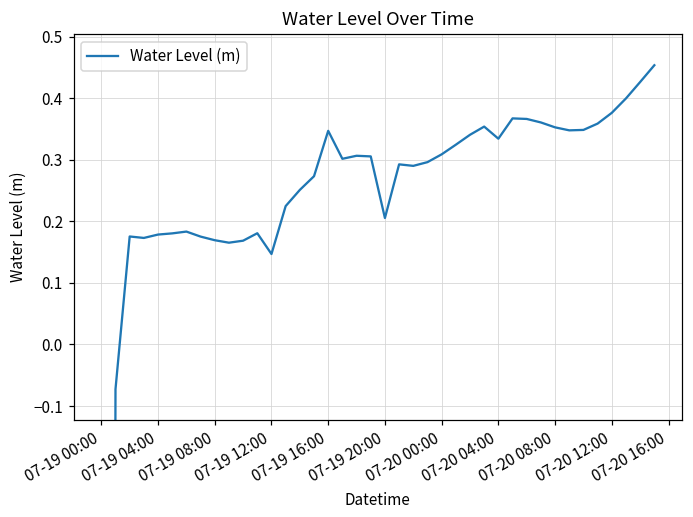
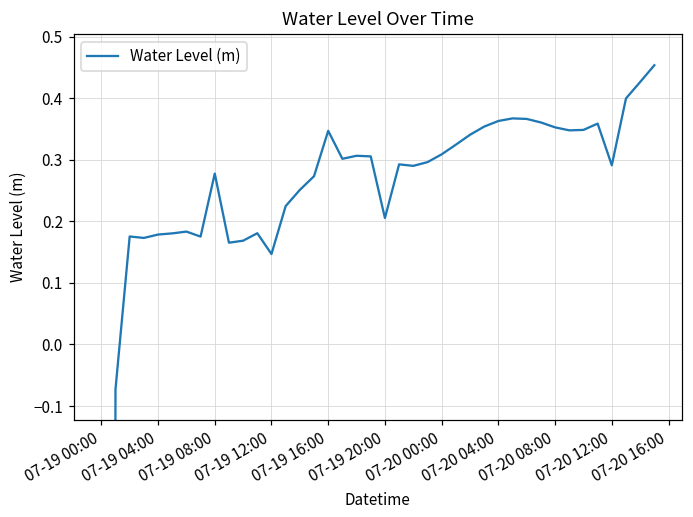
  {
    "07-19 04:00": 0.18,
-   "07-19 08:00": 0.17,
+   "07-19 08:00": 0.28,
    "07-19 12:00": 0.15,
    "07-19 16:00": 0.35,
    "07-19 20:00": 0.21,
    "07-20 00:00": 0.31,
-   "07-20 04:00": 0.33,
+   "07-20 04:00": 0.36,
    "07-20 08:00": 0.35,
-   "07-20 12:00": 0.38
+   "07-20 12:00": 0.29
  }
